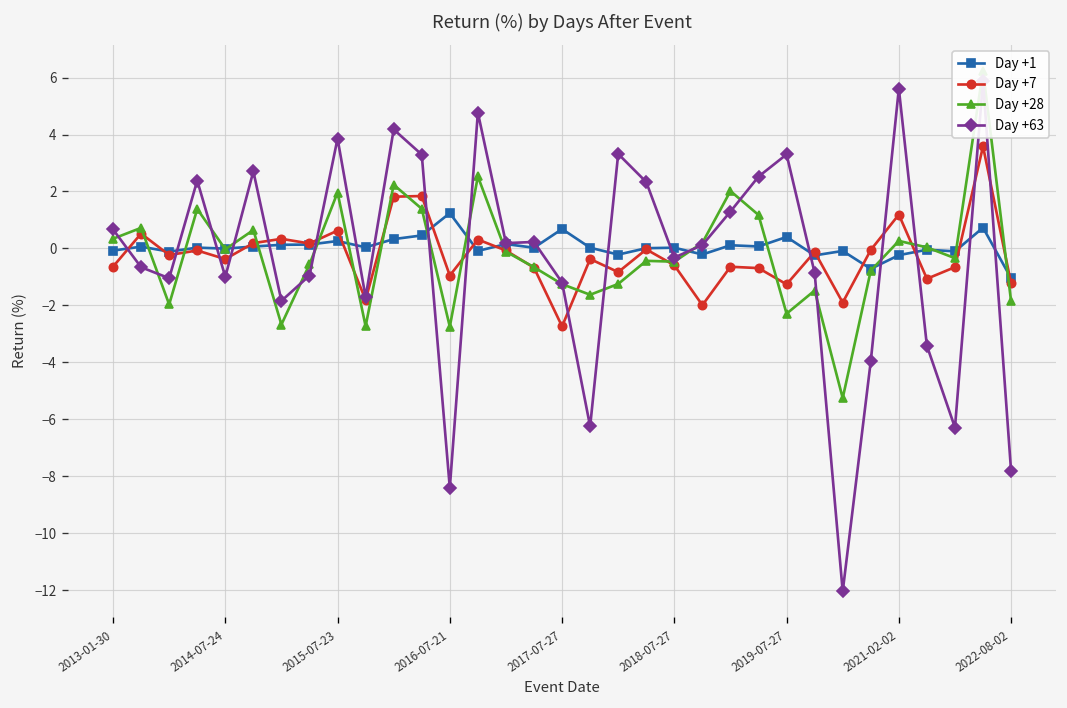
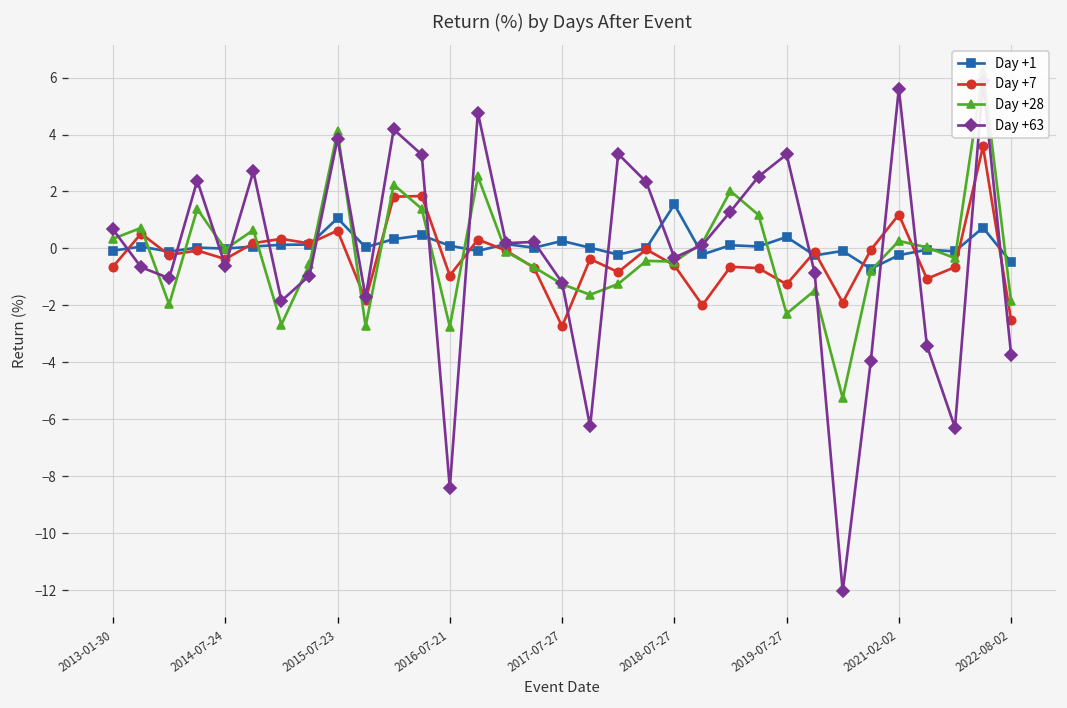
  {
    "Day +1": {
      "2013-01-30": -0.1,
-     "2015-07-23": 0.3,
-     "2016-07-21": 1.2,
-     "2017-07-27": 0.7,
-     "2018-07-27": 0.0,
+     "2015-07-23": 1.1,
+     "2016-07-21": 0.1,
+     "2017-07-27": 0.3,
+     "2018-07-27": 1.5,
      "2019-07-27": 0.4,
      "2021-02-02": -0.2,
-     "2022-08-02": -1.1
+     "2022-08-02": -0.5
    },
    "Day +7": {
      "2013-01-30": -0.6,
      "2014-07-24": -0.4,
      "2015-07-23": 0.6,
      "2016-07-21": -1.0,
      "2017-07-27": -2.7,
      "2018-07-27": -0.6,
      "2019-07-27": -1.3,
      "2021-02-02": 1.2,
-     "2022-08-02": -1.2
+     "2022-08-02": -2.5
    },
    "Day +28": {
      "2013-01-30": 0.3,
-     "2015-07-23": 2.0,
+     "2015-07-23": 4.1,
      "2016-07-21": -2.7,
      "2018-07-27": -0.5,
      "2019-07-27": -2.3,
      "2021-02-02": 0.3,
      "2022-08-02": -1.9
    },
    "Day +63": {
      "2013-01-30": 0.7,
-     "2014-07-24": -1.0,
+     "2014-07-24": -0.6,
      "2015-07-23": 3.9,
      "2016-07-21": -8.4,
      "2018-07-27": -0.3,
      "2019-07-27": 3.3,
      "2021-02-02": 5.6,
-     "2022-08-02": -7.8
+     "2022-08-02": -3.7
    }
  }
